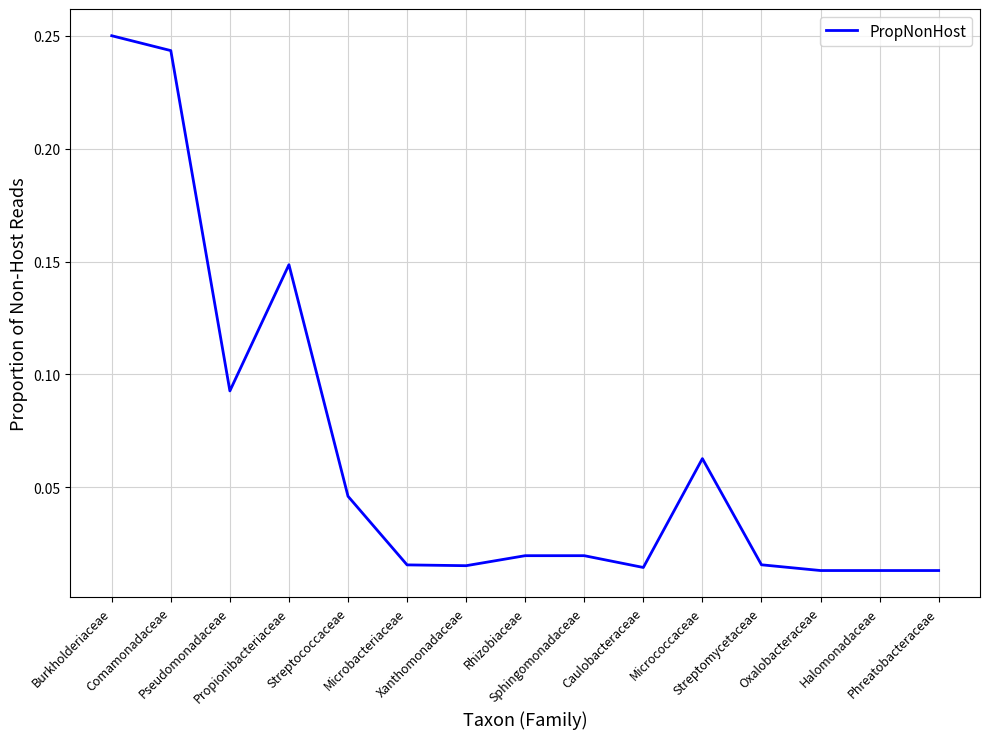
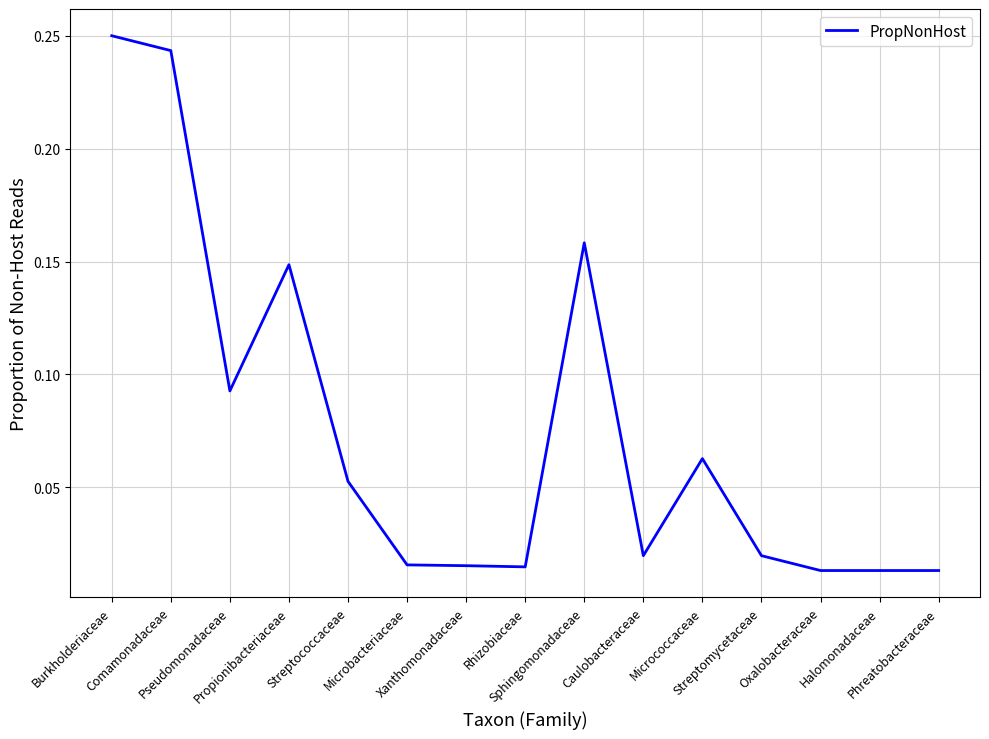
  {
    "Burkholderiaceae": 0.250,
    "Comamonadaceae": 0.243,
    "Pseudomonadaceae": 0.093,
    "Propionibacteriaceae": 0.149,
-   "Streptococcaceae": 0.046,
+   "Streptococcaceae": 0.053,
    "Microbacteriaceae": 0.016,
    "Xanthomonadaceae": 0.015,
-   "Rhizobiaceae": 0.020,
-   "Sphingomonadaceae": 0.020,
-   "Caulobacteraceae": 0.015,
+   "Rhizobiaceae": 0.015,
+   "Sphingomonadaceae": 0.158,
+   "Caulobacteraceae": 0.020,
    "Micrococcaceae": 0.063,
-   "Streptomycetaceae": 0.016,
+   "Streptomycetaceae": 0.020,
    "Oxalobacteraceae": 0.013,
    "Halomonadaceae": 0.013,
    "Phreatobacteraceae": 0.013
  }
